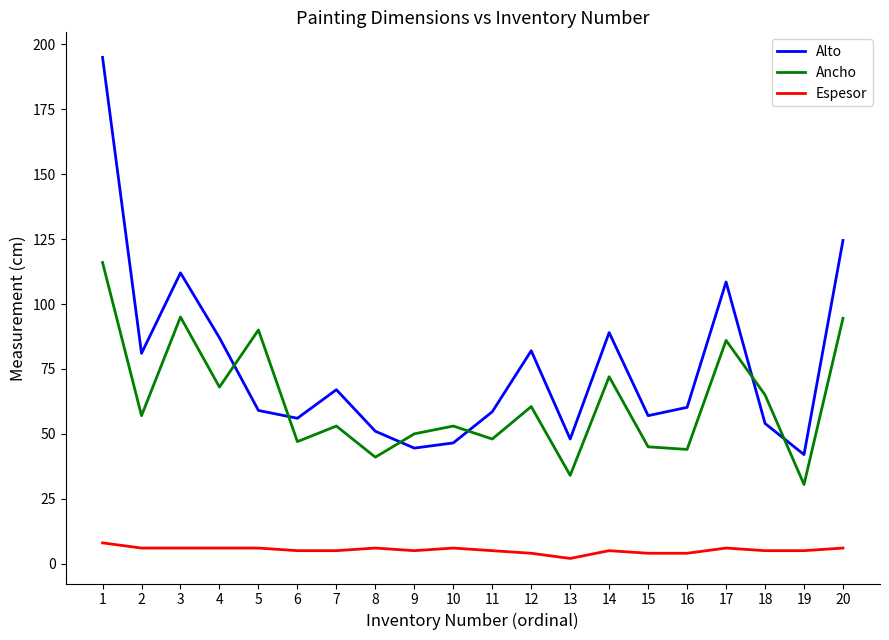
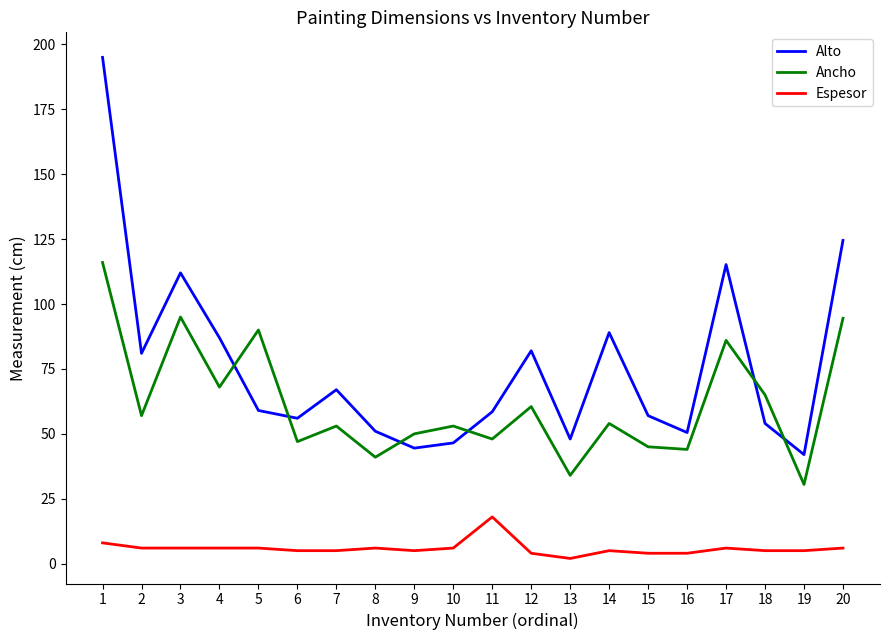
  {
    "Alto": {
      "1": 195,
      "2": 81,
      "3": 112,
      "4": 87,
      "5": 59,
      "6": 56,
      "7": 67,
      "8": 51,
      "9": 45,
      "10": 47,
      "11": 59,
      "12": 82,
      "13": 48,
      "14": 89,
      "15": 57,
-     "16": 60,
-     "17": 109,
+     "16": 51,
+     "17": 115,
      "18": 54,
      "19": 42,
      "20": 125
    },
    "Ancho": {
      "1": 116,
      "2": 57,
      "3": 95,
      "4": 68,
      "5": 90,
      "6": 47,
      "7": 53,
      "8": 41,
      "9": 50,
      "10": 53,
      "11": 48,
      "12": 61,
      "13": 34,
-     "14": 72,
+     "14": 54,
      "15": 45,
      "16": 44,
      "17": 86,
      "18": 65,
      "19": 31,
      "20": 95
    },
    "Espesor": {
      "1": 8,
      "2": 6,
      "3": 6,
      "4": 6,
      "5": 6,
      "6": 5,
      "7": 5,
      "8": 6,
      "9": 5,
      "10": 6,
-     "11": 5,
+     "11": 18,
      "12": 4,
      "13": 2,
      "14": 5,
      "15": 4,
      "16": 4,
      "17": 6,
      "18": 5,
      "19": 5,
      "20": 6
    }
  }
